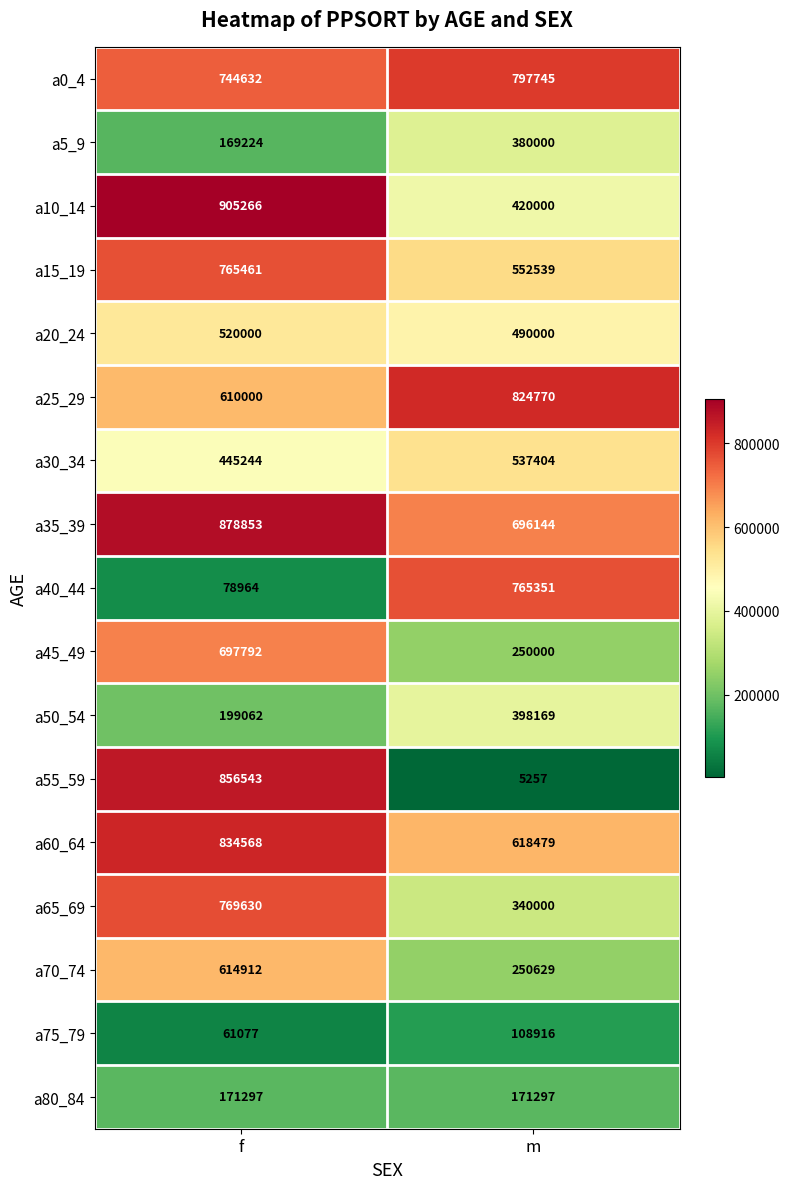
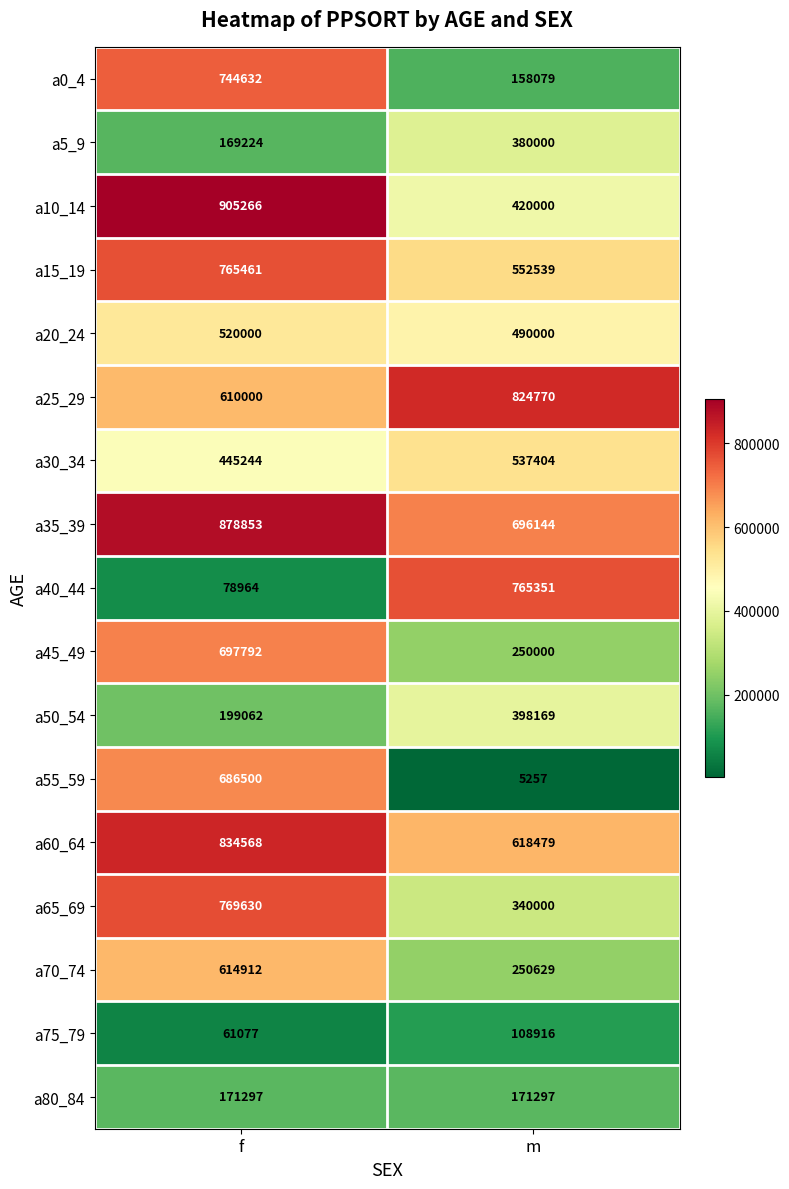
  {
    "a0_4": {
      "f": 744632,
-     "m": 797745
+     "m": 158079
    },
    "a5_9": {
      "f": 169224,
      "m": 380000
    },
    "a10_14": {
      "f": 905266,
      "m": 420000
    },
    "a15_19": {
      "f": 765461,
      "m": 552539
    },
    "a20_24": {
      "f": 520000,
      "m": 490000
    },
    "a25_29": {
      "f": 610000,
      "m": 824770
    },
    "a30_34": {
      "f": 445244,
      "m": 537404
    },
    "a35_39": {
      "f": 878853,
      "m": 696144
    },
    "a40_44": {
      "f": 78964,
      "m": 765351
    },
    "a45_49": {
      "f": 697792,
      "m": 250000
    },
    "a50_54": {
      "f": 199062,
      "m": 398169
    },
    "a55_59": {
-     "f": 856543,
+     "f": 686500,
      "m": 5257
    },
    "a60_64": {
      "f": 834568,
      "m": 618479
    },
    "a65_69": {
      "f": 769630,
      "m": 340000
    },
    "a70_74": {
      "f": 614912,
      "m": 250629
    },
    "a75_79": {
      "f": 61077,
      "m": 108916
    },
    "a80_84": {
      "f": 171297,
      "m": 171297
    }
  }
